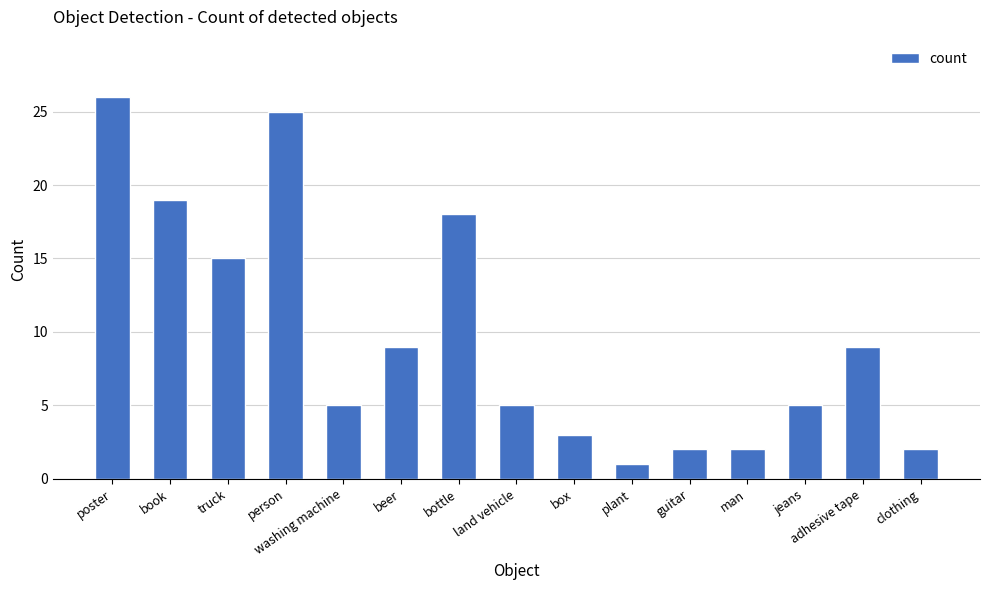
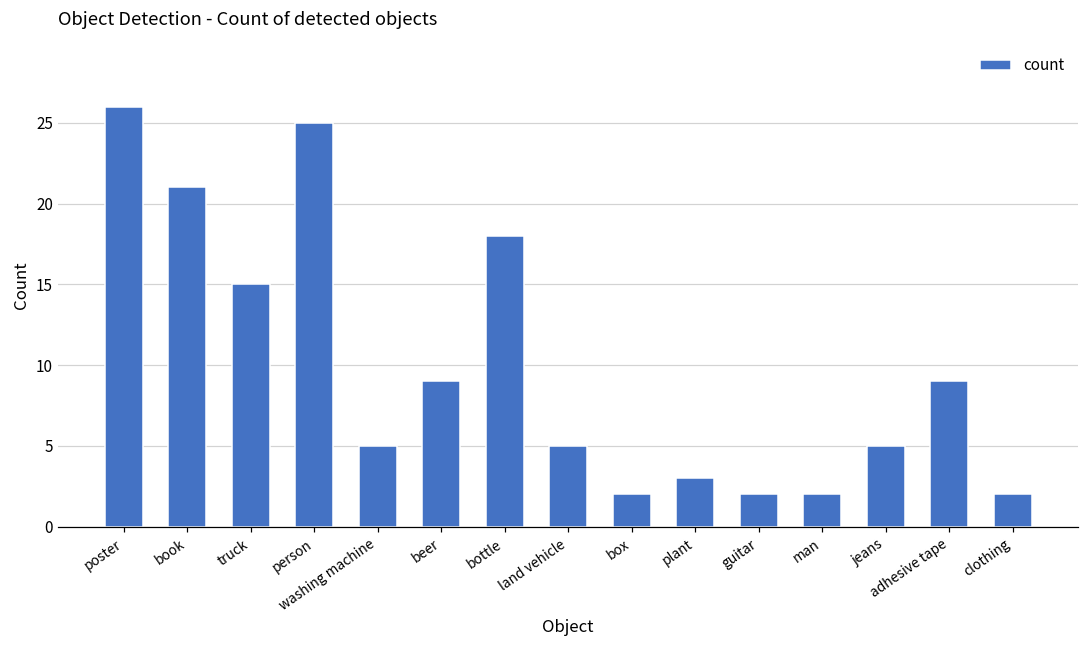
  {
    "poster": 26,
-   "book": 19,
+   "book": 21,
    "truck": 15,
    "person": 25,
    "washing machine": 5,
    "beer": 9,
    "bottle": 18,
    "land vehicle": 5,
-   "box": 3,
-   "plant": 1,
+   "box": 2,
+   "plant": 3,
    "guitar": 2,
    "man": 2,
    "jeans": 5,
    "adhesive tape": 9,
    "clothing": 2
  }
